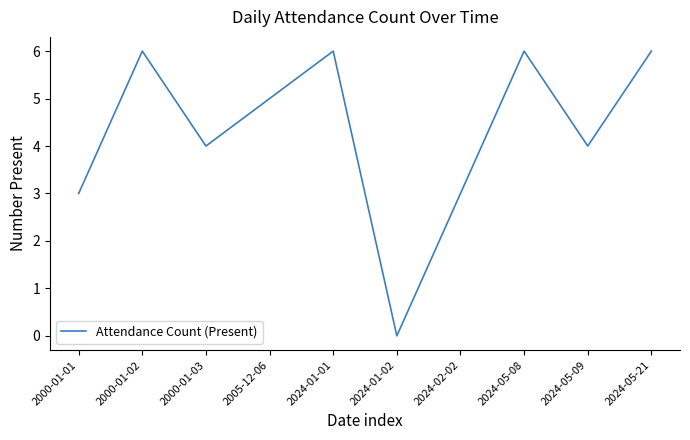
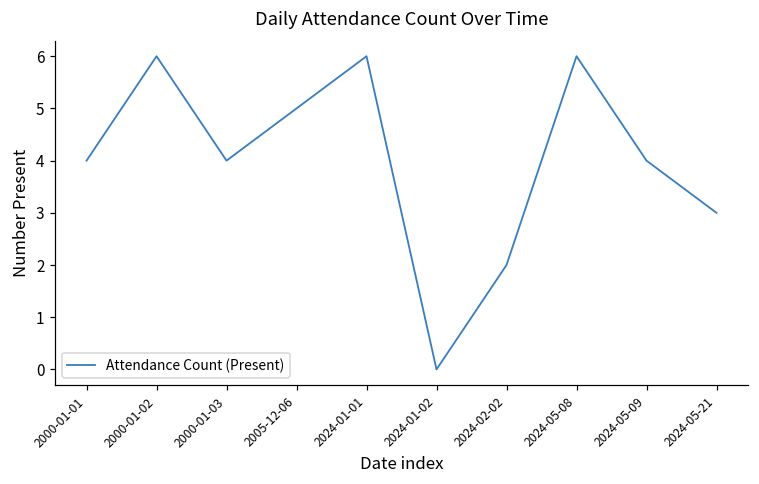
  {
-   "2000-01-01": 3,
+   "2000-01-01": 4,
    "2000-01-02": 6,
    "2000-01-03": 4,
    "2005-12-06": 5,
    "2024-01-01": 6,
    "2024-01-02": 0,
-   "2024-02-02": 3,
+   "2024-02-02": 2,
    "2024-05-08": 6,
    "2024-05-09": 4,
-   "2024-05-21": 6
+   "2024-05-21": 3
  }
